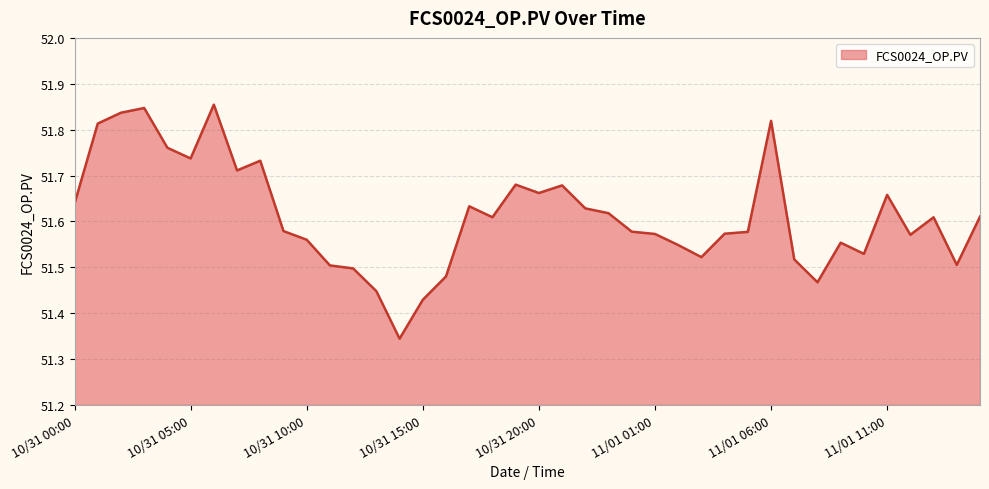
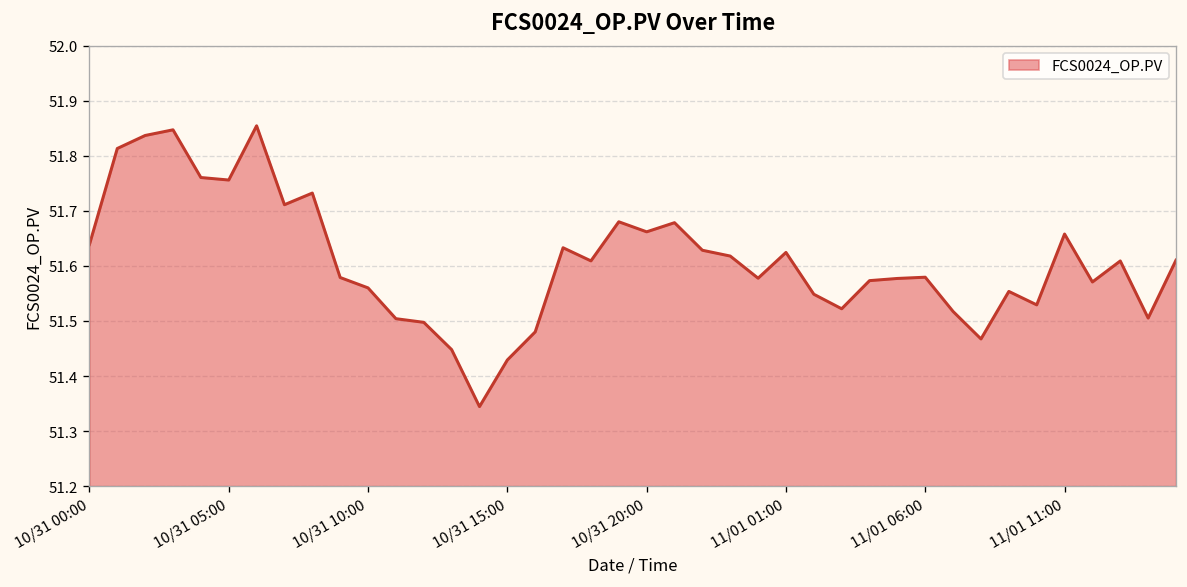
  {
    "10/31 00:00": 51.64,
-   "10/31 05:00": 51.74,
+   "10/31 05:00": 51.76,
    "10/31 10:00": 51.56,
    "10/31 15:00": 51.43,
    "10/31 20:00": 51.66,
-   "11/01 01:00": 51.57,
-   "11/01 06:00": 51.82,
+   "11/01 01:00": 51.62,
+   "11/01 06:00": 51.58,
    "11/01 11:00": 51.66
  }
